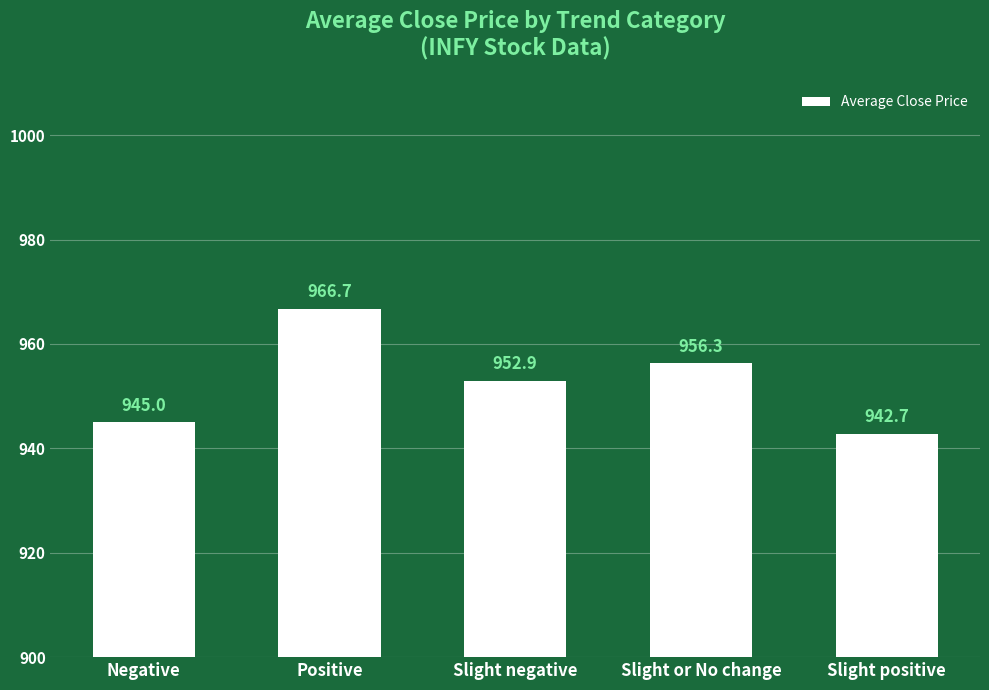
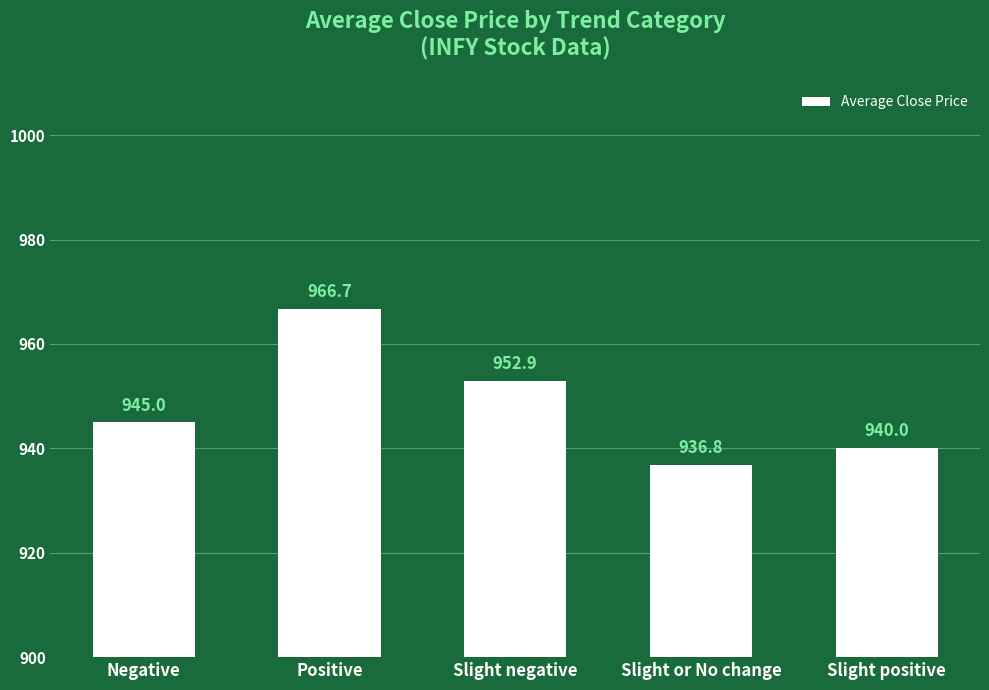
  {
    "Negative": 945.0,
    "Positive": 966.7,
    "Slight negative": 952.9,
-   "Slight or No change": 956.3,
-   "Slight positive": 942.7
+   "Slight or No change": 936.8,
+   "Slight positive": 940.0
  }
